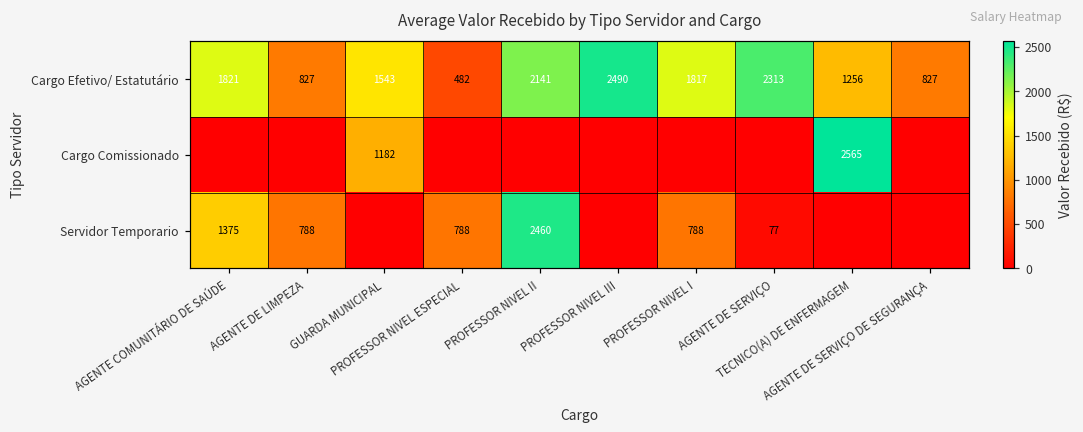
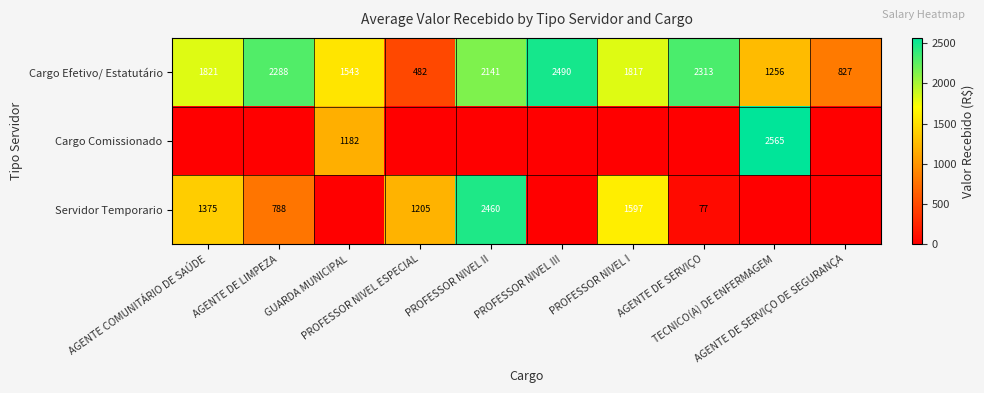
  {
    "Cargo Efetivo/ Estatutário": {
      "AGENTE COMUNITÁRIO DE SAÚDE": 1821,
-     "AGENTE DE LIMPEZA": 827,
+     "AGENTE DE LIMPEZA": 2288,
      "GUARDA MUNICIPAL": 1543,
      "PROFESSOR NIVEL ESPECIAL": 482,
      "PROFESSOR NIVEL II": 2141,
      "PROFESSOR NIVEL III": 2490,
      "PROFESSOR NIVEL I": 1817,
      "AGENTE DE SERVIÇO": 2313,
      "TECNICO(A) DE ENFERMAGEM": 1256,
      "AGENTE DE SERVIÇO DE SEGURANÇA": 827
    },
    "Cargo Comissionado": {
      "GUARDA MUNICIPAL": 1182,
      "TECNICO(A) DE ENFERMAGEM": 2565
    },
    "Servidor Temporario": {
      "AGENTE COMUNITÁRIO DE SAÚDE": 1375,
      "AGENTE DE LIMPEZA": 788,
-     "PROFESSOR NIVEL ESPECIAL": 788,
+     "PROFESSOR NIVEL ESPECIAL": 1205,
      "PROFESSOR NIVEL II": 2460,
-     "PROFESSOR NIVEL I": 788,
+     "PROFESSOR NIVEL I": 1597,
      "AGENTE DE SERVIÇO": 77
    }
  }
